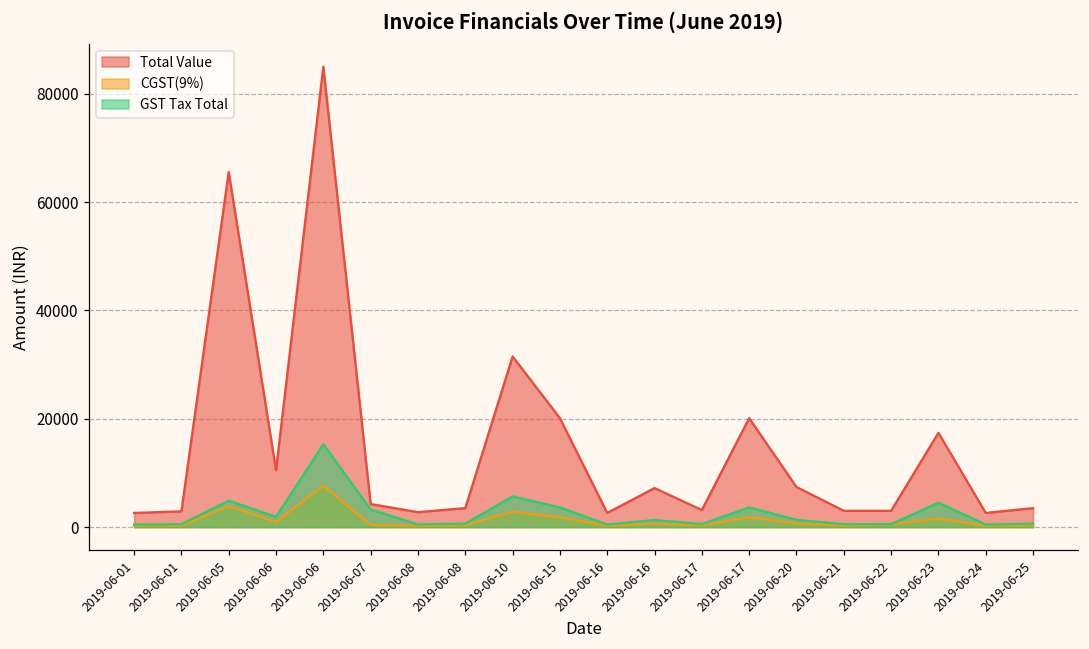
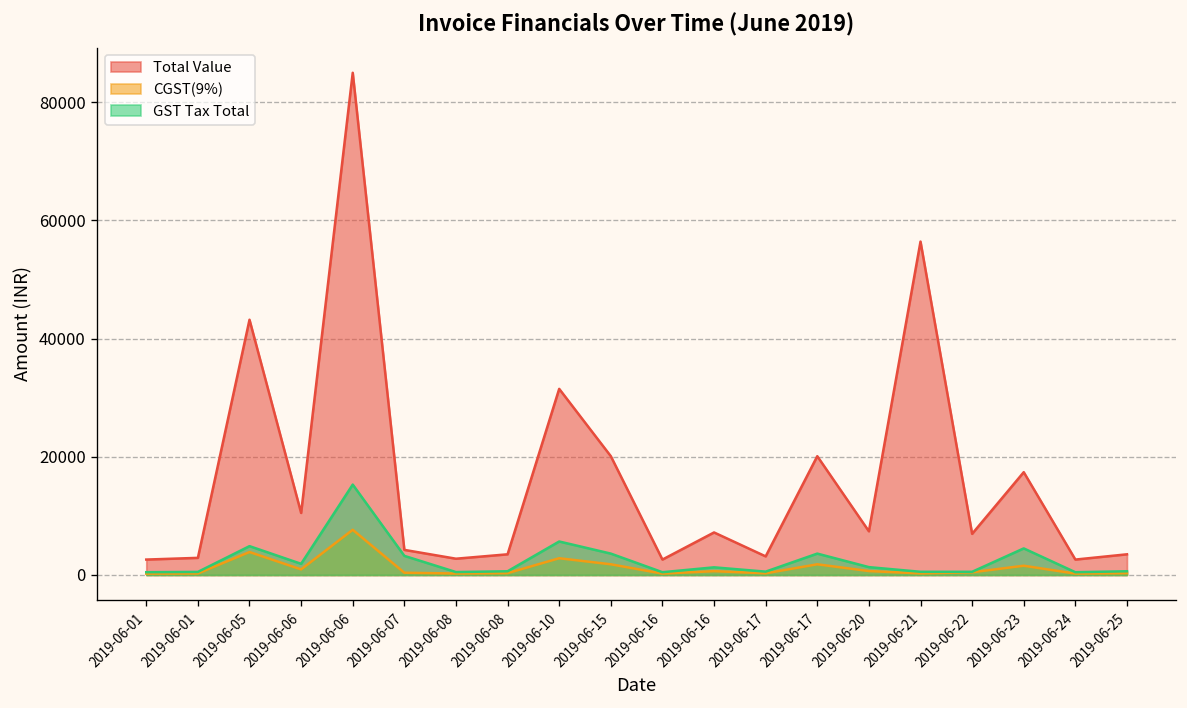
  {
    "Total Value": {
-     "2019-06-05": 66000,
+     "2019-06-05": 43000,
      "2019-06-07": 4000,
      "2019-06-10": 32000,
      "2019-06-15": 20000,
      "2019-06-20": 7000,
-     "2019-06-21": 3000,
-     "2019-06-22": 3000,
+     "2019-06-21": 56000,
+     "2019-06-22": 7000,
      "2019-06-23": 17000,
      "2019-06-24": 3000,
      "2019-06-25": 4000
    },
    "CGST(9%)": {
      "2019-06-05": 4000,
      "2019-06-07": 0,
      "2019-06-10": 3000,
      "2019-06-15": 2000,
      "2019-06-20": 1000,
      "2019-06-23": 2000
    },
    "GST Tax Total": {
      "2019-06-05": 5000,
      "2019-06-07": 3000,
      "2019-06-10": 6000,
      "2019-06-15": 4000,
      "2019-06-20": 1000,
      "2019-06-23": 5000
    }
  }
